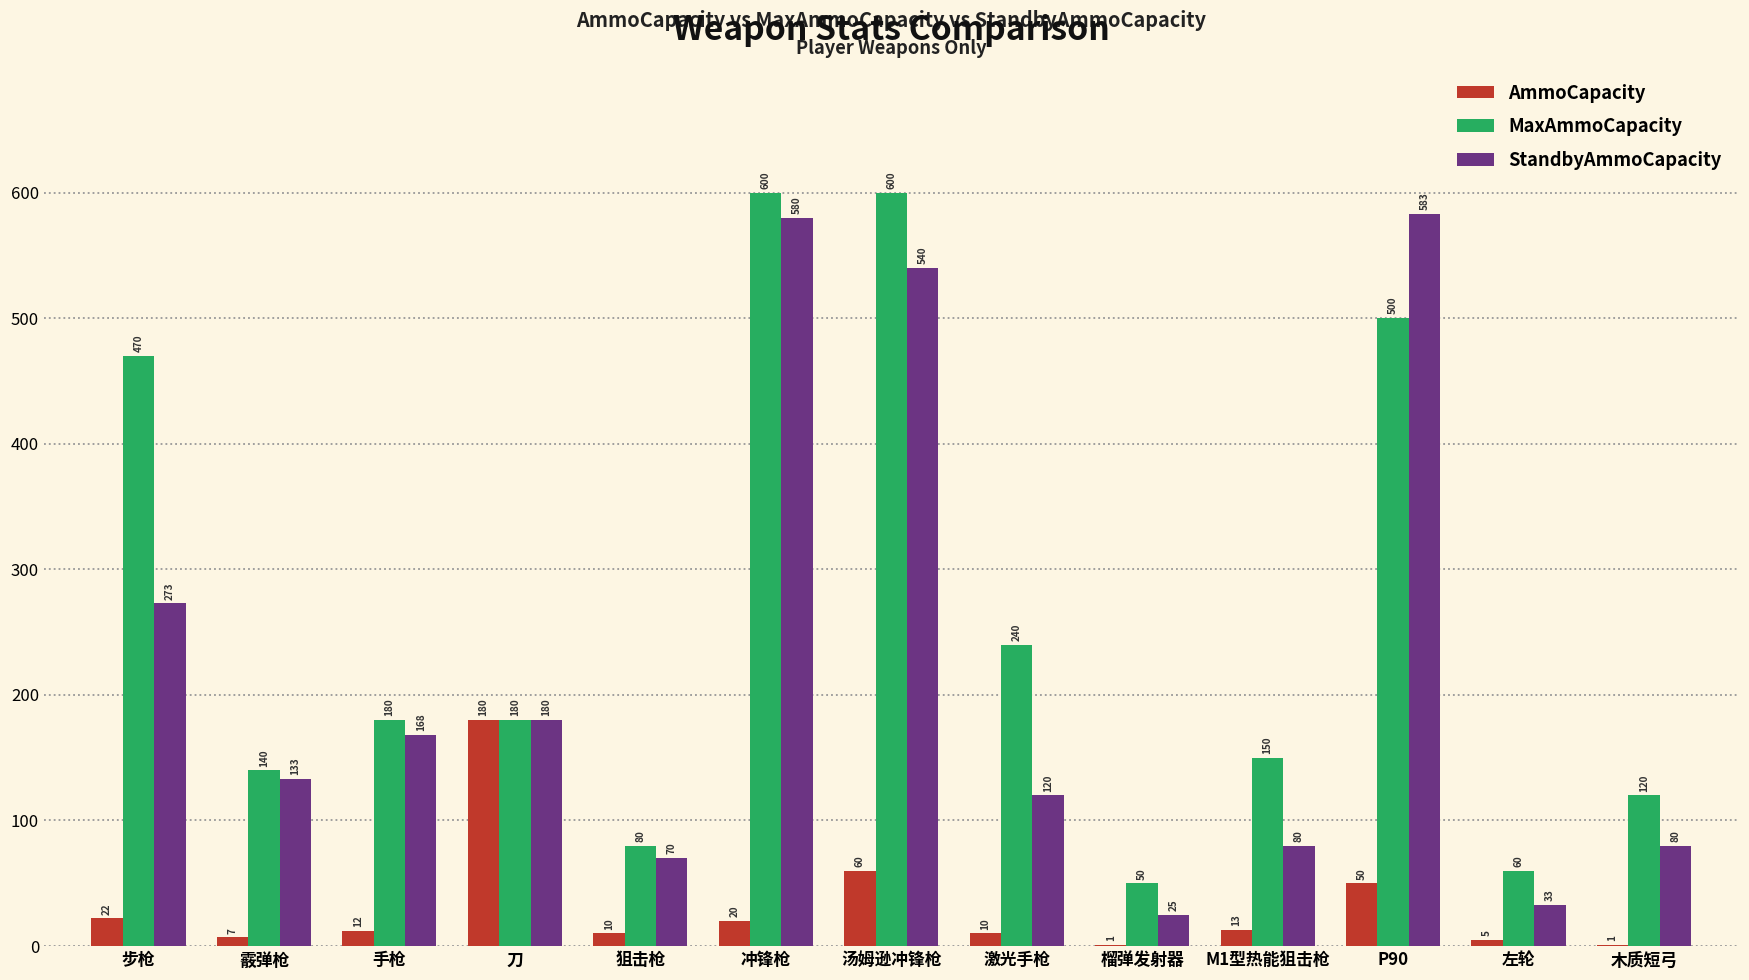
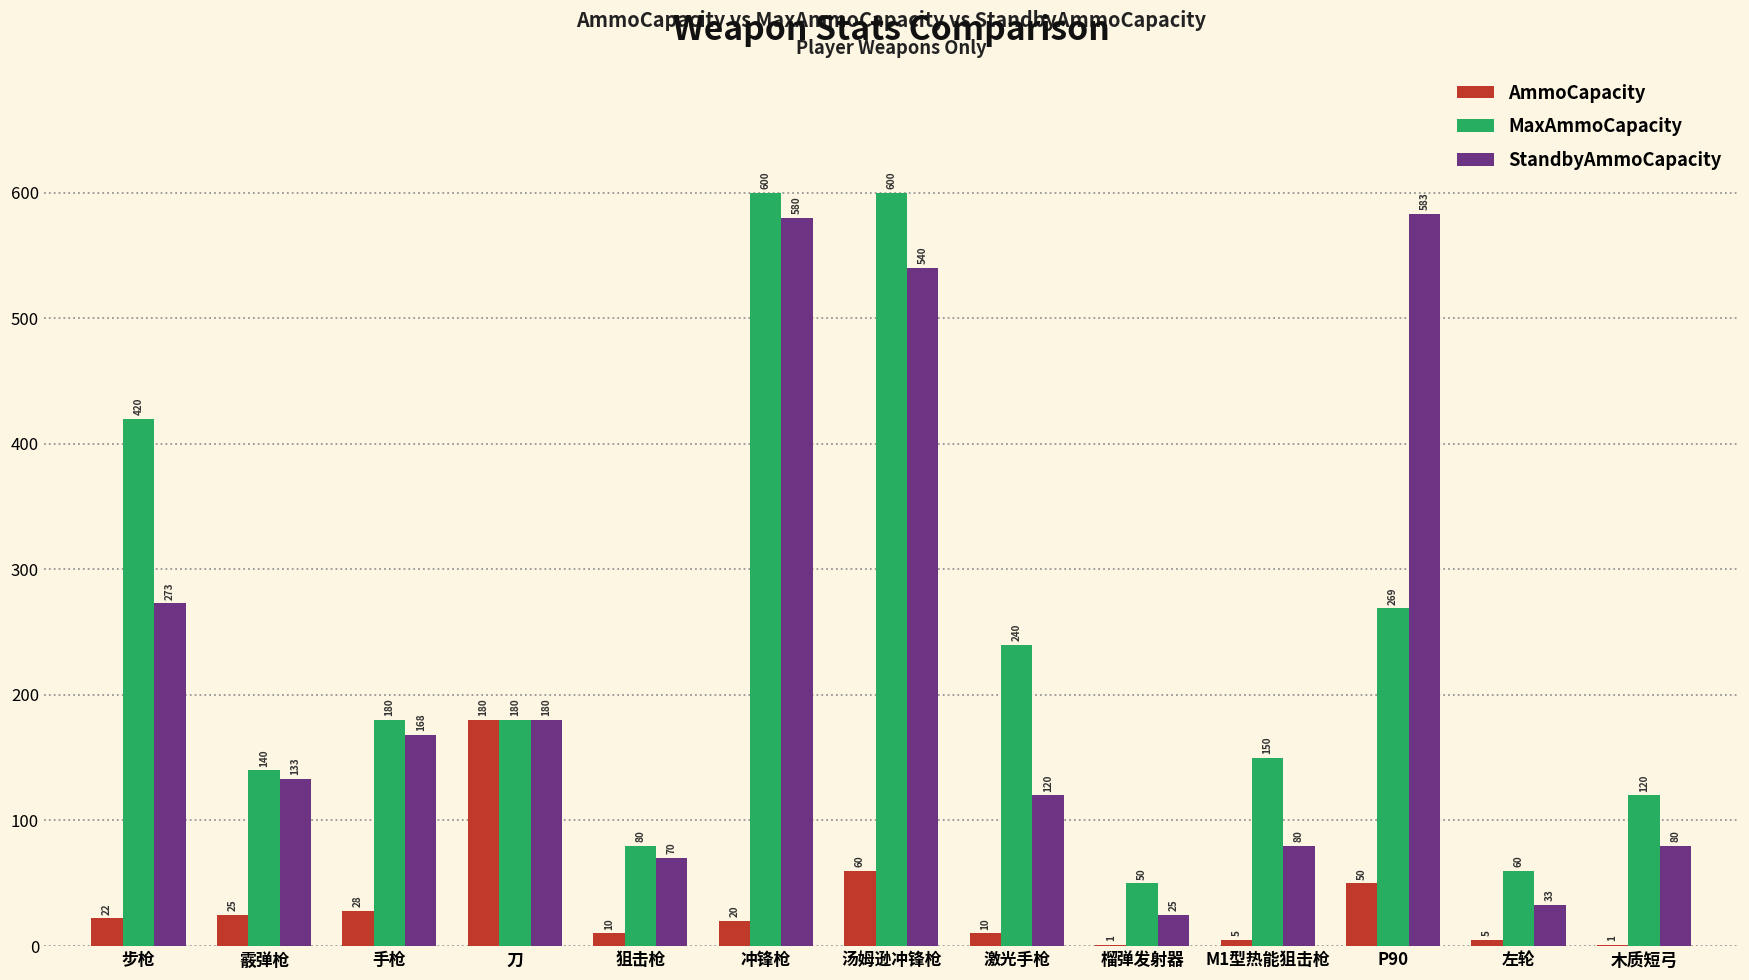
  {
    "AmmoCapacity": {
      "步枪": 22,
-     "霰弹枪": 7,
-     "手枪": 12,
+     "霰弹枪": 25,
+     "手枪": 28,
      "刀": 180,
      "狙击枪": 10,
      "冲锋枪": 20,
      "汤姆逊冲锋枪": 60,
      "激光手枪": 10,
      "榴弹发射器": 1,
-     "M1型热能狙击枪": 13,
+     "M1型热能狙击枪": 5,
      "P90": 50,
      "左轮": 5,
      "木质短弓": 1
    },
    "MaxAmmoCapacity": {
-     "步枪": 470,
+     "步枪": 420,
      "霰弹枪": 140,
      "手枪": 180,
      "刀": 180,
      "狙击枪": 80,
      "冲锋枪": 600,
      "汤姆逊冲锋枪": 600,
      "激光手枪": 240,
      "榴弹发射器": 50,
      "M1型热能狙击枪": 150,
-     "P90": 500,
+     "P90": 269,
      "左轮": 60,
      "木质短弓": 120
    },
    "StandbyAmmoCapacity": {
      "步枪": 273,
      "霰弹枪": 133,
      "手枪": 168,
      "刀": 180,
      "狙击枪": 70,
      "冲锋枪": 580,
      "汤姆逊冲锋枪": 540,
      "激光手枪": 120,
      "榴弹发射器": 25,
      "M1型热能狙击枪": 80,
      "P90": 583,
      "左轮": 33,
      "木质短弓": 80
    }
  }
